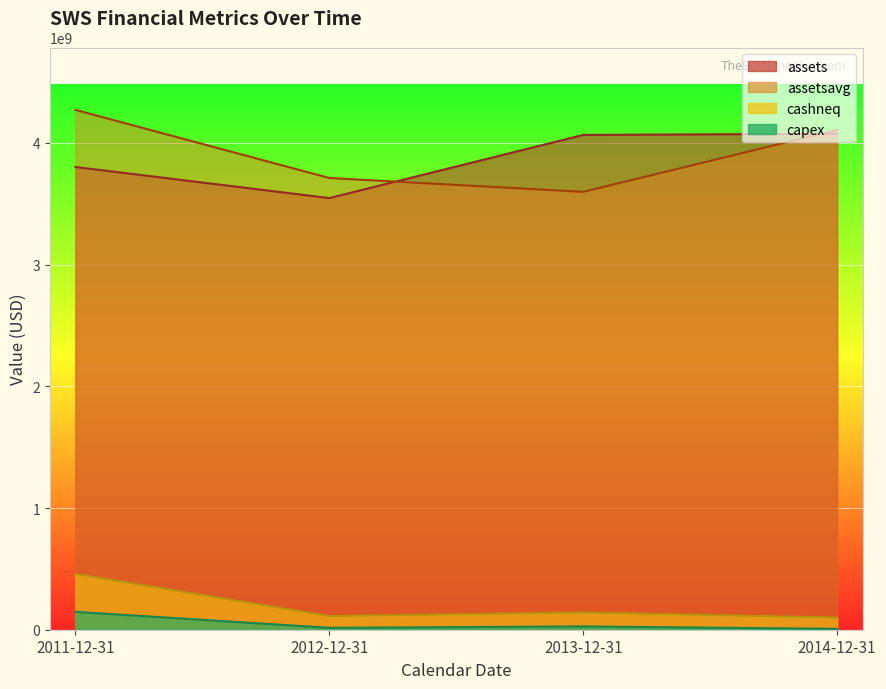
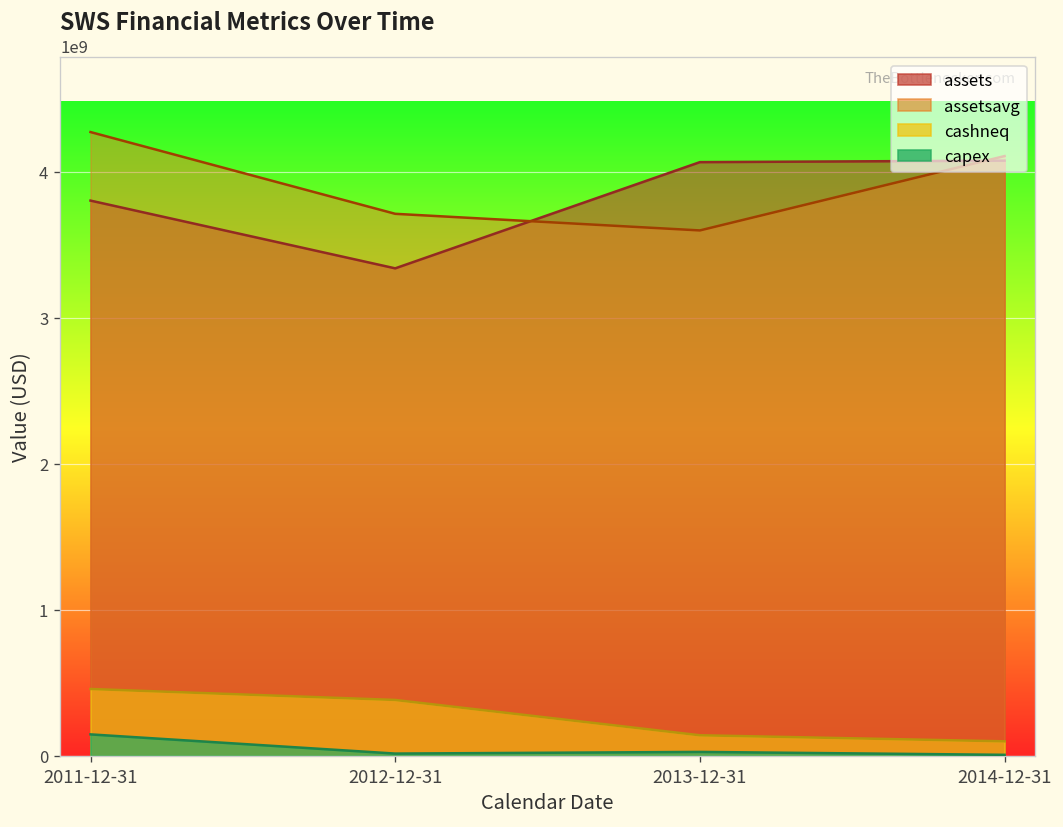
  {
    "assets": {
      "2011-12-31": 3800000000,
-     "2012-12-31": 3550000000,
+     "2012-12-31": 3340000000,
      "2013-12-31": 4070000000
    },
    "assetsavg": {
      "2011-12-31": 4270000000,
      "2012-12-31": 3710000000,
      "2013-12-31": 3600000000
    },
    "cashneq": {
      "2011-12-31": 460000000,
-     "2012-12-31": 110000000,
+     "2012-12-31": 380000000,
      "2013-12-31": 140000000,
      "2014-12-31": 100000000
    },
    "capex": {
      "2011-12-31": 150000000,
      "2012-12-31": 20000000,
      "2013-12-31": 30000000,
      "2014-12-31": 10000000
    }
  }
